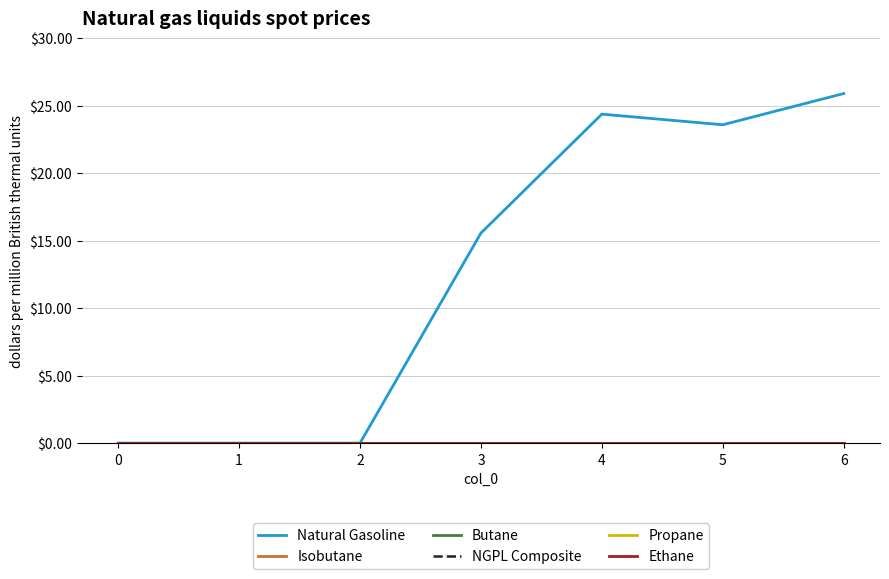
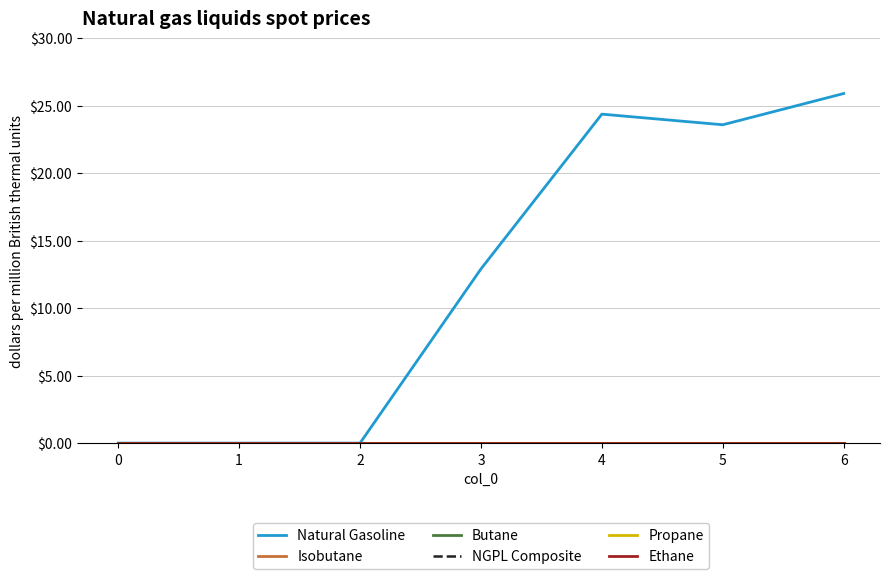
  {
    "Natural Gasoline": {
-     "3": "$15.6",
+     "3": "$12.9",
      "4": "$24.4",
      "5": "$23.6",
      "6": "$25.9"
    },
    "Ethane": {
      "3": "$0.0",
      "4": "$0.0",
      "5": "$0.0",
      "6": "$0.0"
    }
  }
